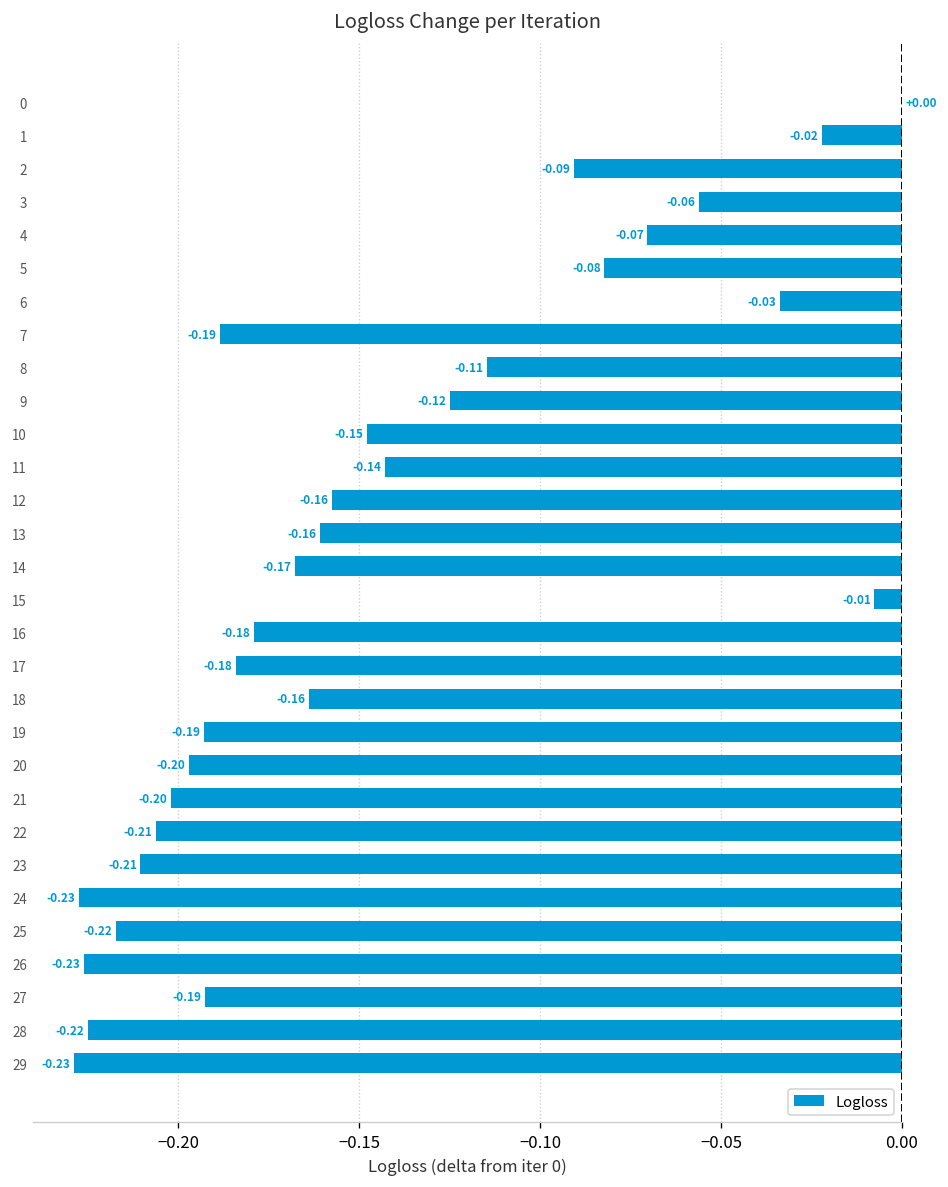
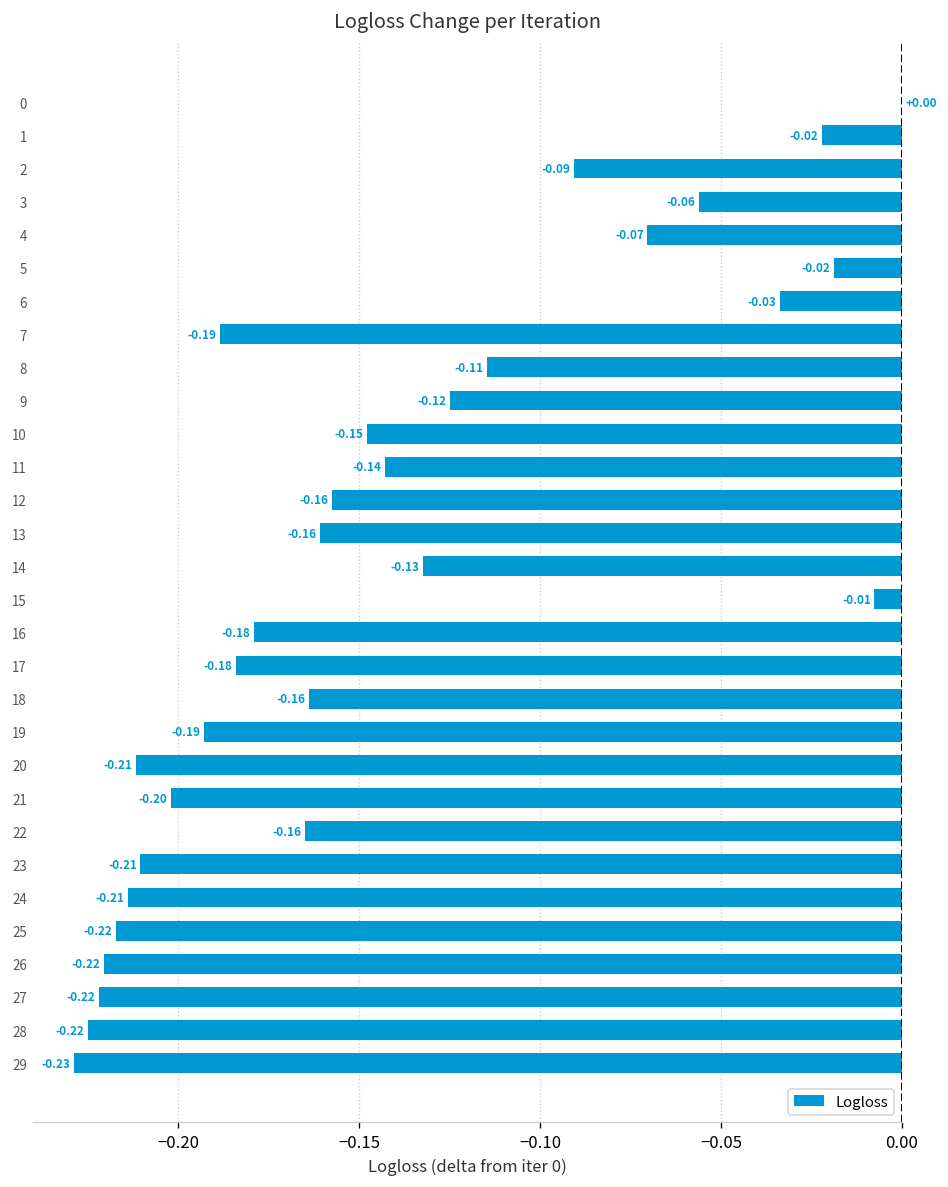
  {
    "0": "+0.00",
    "1": "-0.02",
    "2": "-0.09",
    "3": "-0.06",
    "4": "-0.07",
-   "5": "-0.08",
+   "5": "-0.02",
    "6": "-0.03",
    "7": "-0.19",
    "8": "-0.11",
    "9": "-0.12",
    "10": "-0.15",
    "11": "-0.14",
    "12": "-0.16",
    "13": "-0.16",
-   "14": "-0.17",
+   "14": "-0.13",
    "15": "-0.01",
    "16": "-0.18",
    "17": "-0.18",
    "18": "-0.16",
    "19": "-0.19",
-   "20": "-0.20",
+   "20": "-0.21",
    "21": "-0.20",
-   "22": "-0.21",
+   "22": "-0.16",
    "23": "-0.21",
-   "24": "-0.23",
+   "24": "-0.21",
    "25": "-0.22",
-   "26": "-0.23",
-   "27": "-0.19",
+   "26": "-0.22",
+   "27": "-0.22",
    "28": "-0.22",
    "29": "-0.23"
  }
